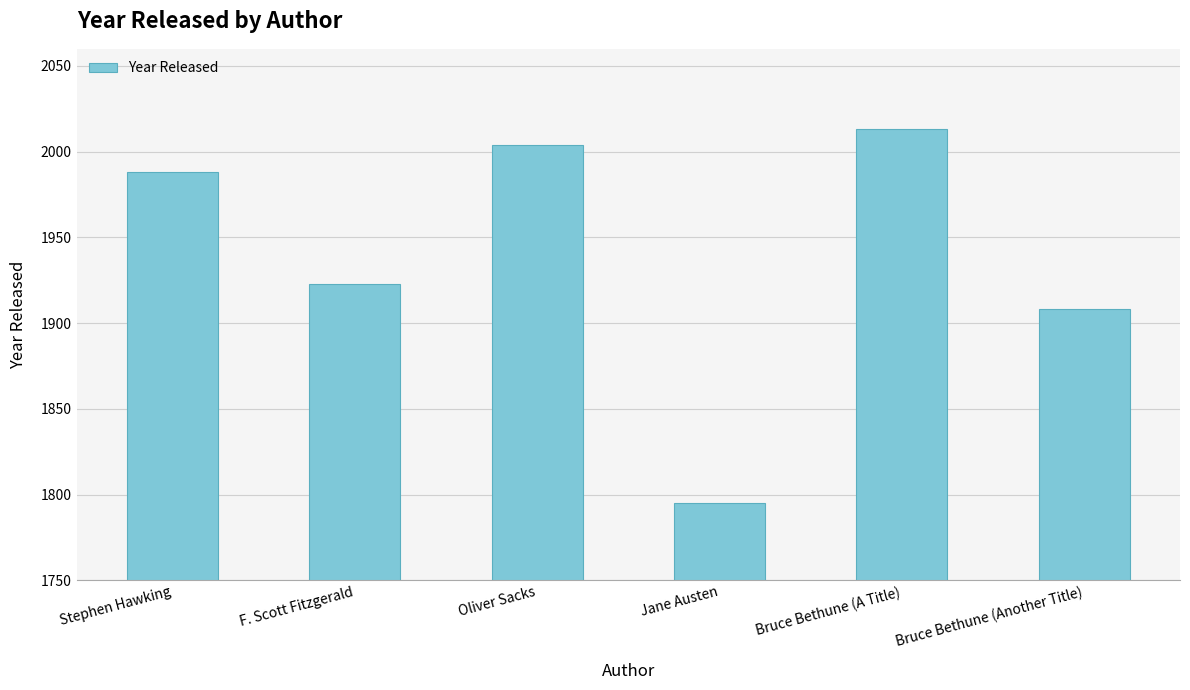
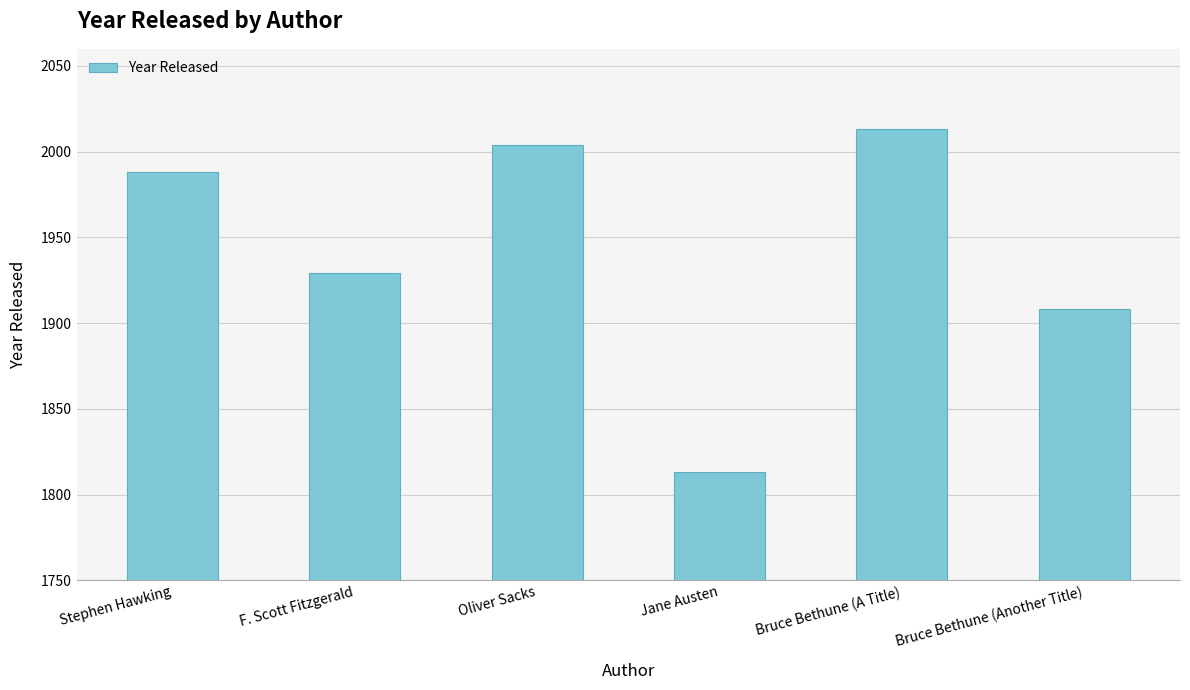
  {
    "Stephen Hawking": 1988,
-   "F. Scott Fitzgerald": 1923,
+   "F. Scott Fitzgerald": 1929,
    "Oliver Sacks": 2004,
-   "Jane Austen": 1795,
+   "Jane Austen": 1813,
    "Bruce Bethune (A Title)": 2013,
    "Bruce Bethune (Another Title)": 1908
  }
